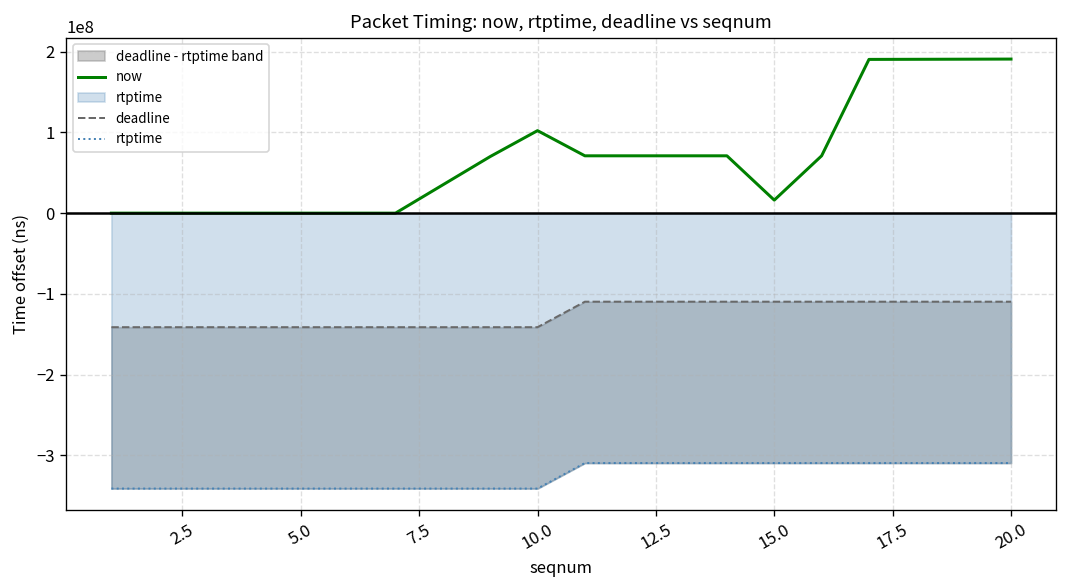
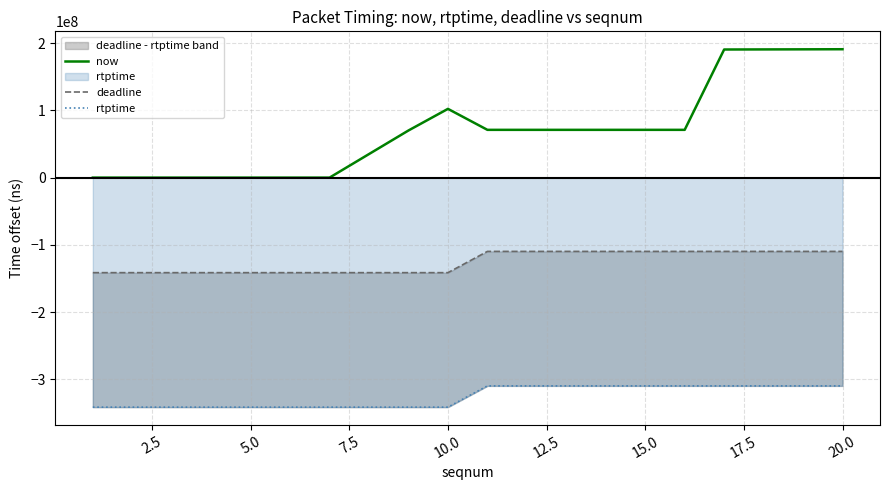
  {
    "now": {
      "10.0": 100000000,
-     "15.0": 20000000,
+     "15.0": 70000000,
      "20.0": 190000000
    }
  }
